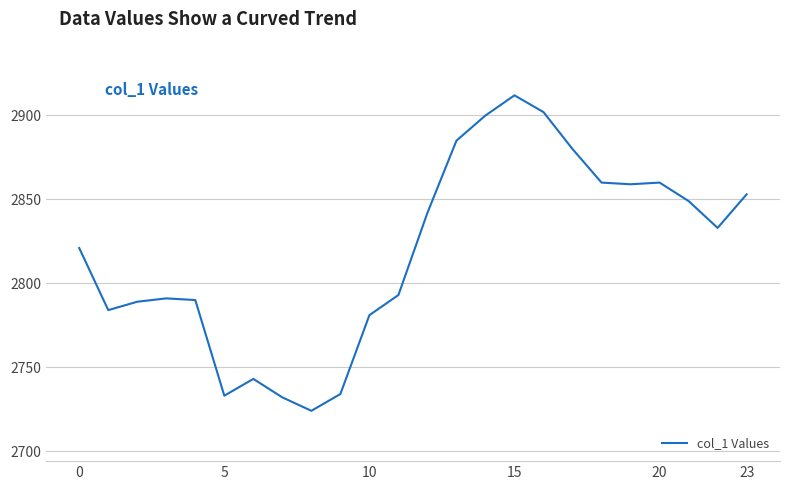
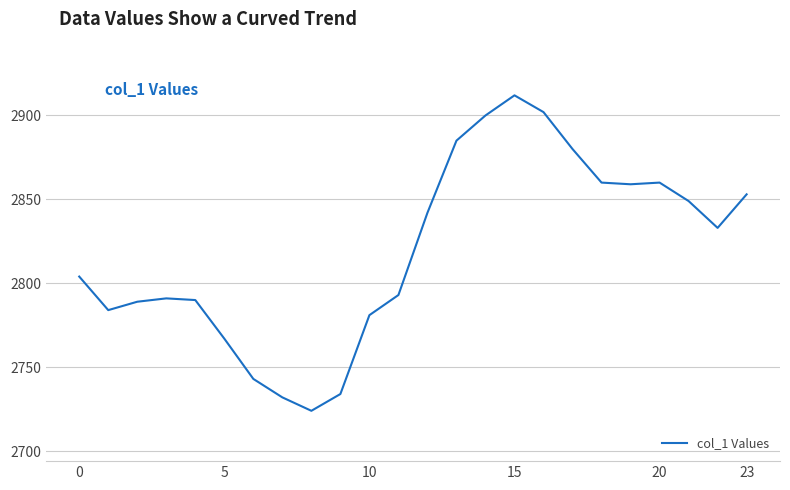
  {
-   "0": 2821,
-   "5": 2733,
+   "0": 2804,
+   "5": 2767,
    "10": 2781,
    "15": 2912,
    "20": 2860,
    "23": 2853
  }
